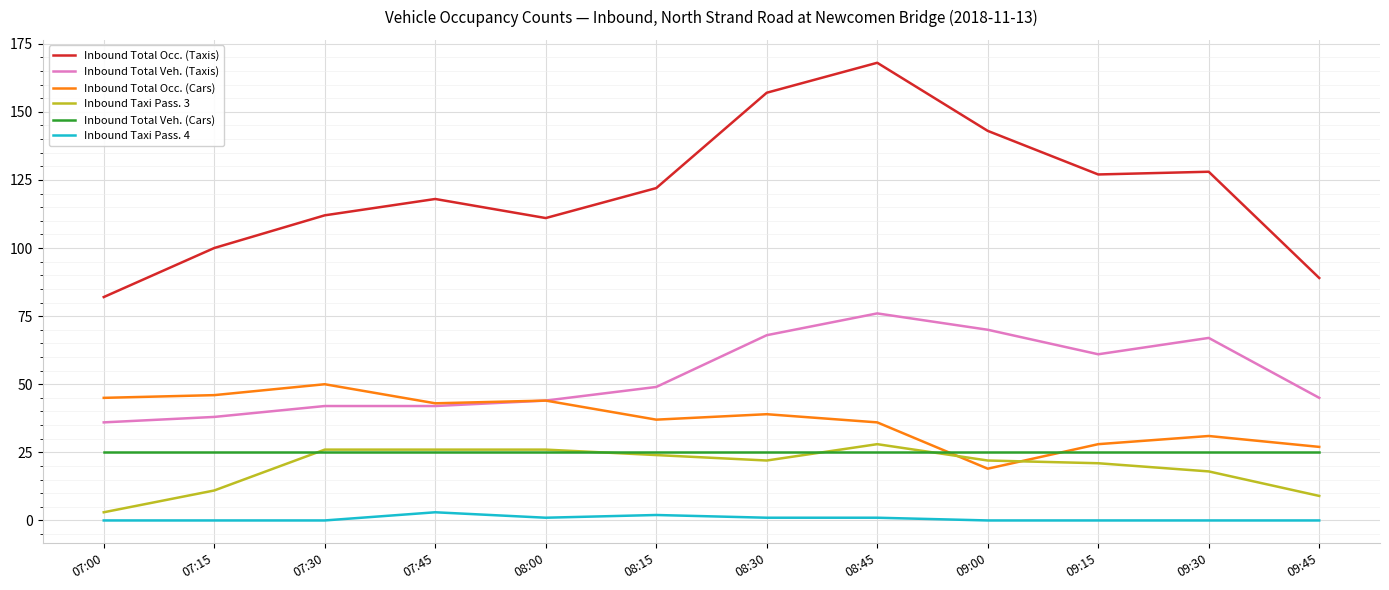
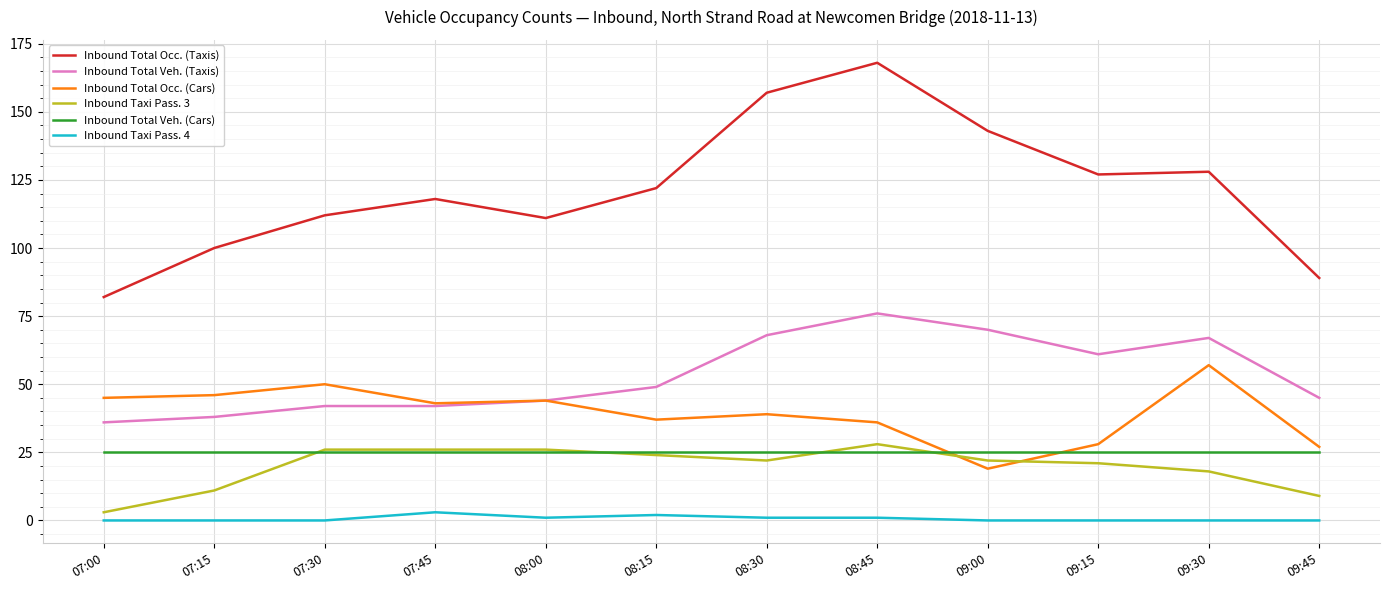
  {
    "Inbound Total Occ. (Taxis)": {
      "07:00": 82,
      "07:15": 100,
      "07:30": 112,
      "07:45": 118,
      "08:00": 111,
      "08:15": 122,
      "08:30": 157,
      "08:45": 168,
      "09:00": 143,
      "09:15": 127,
      "09:30": 128,
      "09:45": 89
    },
    "Inbound Total Veh. (Taxis)": {
      "07:00": 36,
      "07:15": 38,
      "07:30": 42,
      "07:45": 42,
      "08:15": 49,
      "08:30": 68,
      "08:45": 76,
      "09:00": 70,
      "09:15": 61,
      "09:30": 67,
      "09:45": 45
    },
    "Inbound Total Occ. (Cars)": {
      "07:00": 45,
      "07:15": 46,
      "07:30": 50,
      "07:45": 43,
      "08:15": 37,
      "08:30": 39,
      "08:45": 36,
      "09:00": 19,
      "09:15": 28,
-     "09:30": 31,
+     "09:30": 57,
      "09:45": 27
    },
    "Inbound Taxi Pass. 3": {
      "07:00": 3,
      "07:15": 11,
      "07:30": 26,
      "07:45": 26,
      "08:00": 26,
      "08:15": 24,
      "08:30": 22,
      "08:45": 28,
      "09:00": 22,
      "09:15": 21,
      "09:30": 18,
      "09:45": 9
    },
    "Inbound Total Veh. (Cars)": {
      "07:00": 25,
      "07:15": 25,
      "07:30": 25,
      "07:45": 25,
      "08:00": 25,
      "08:15": 25,
      "08:30": 25,
      "08:45": 25,
      "09:00": 25,
      "09:15": 25,
      "09:30": 25,
      "09:45": 25
    },
    "Inbound Taxi Pass. 4": {
      "07:00": 0,
      "07:15": 0,
      "07:30": 0,
      "07:45": 3,
      "08:00": 1,
      "08:15": 2,
      "08:30": 1,
      "08:45": 1,
      "09:00": 0,
      "09:15": 0,
      "09:30": 0,
      "09:45": 0
    }
  }
